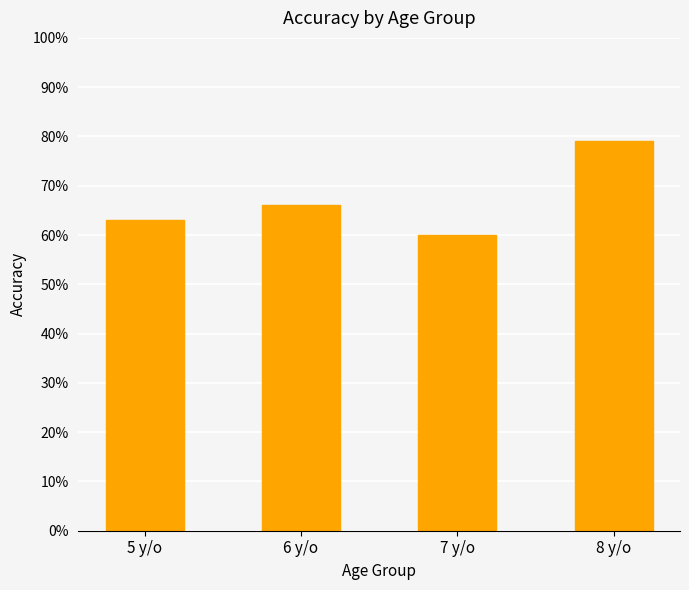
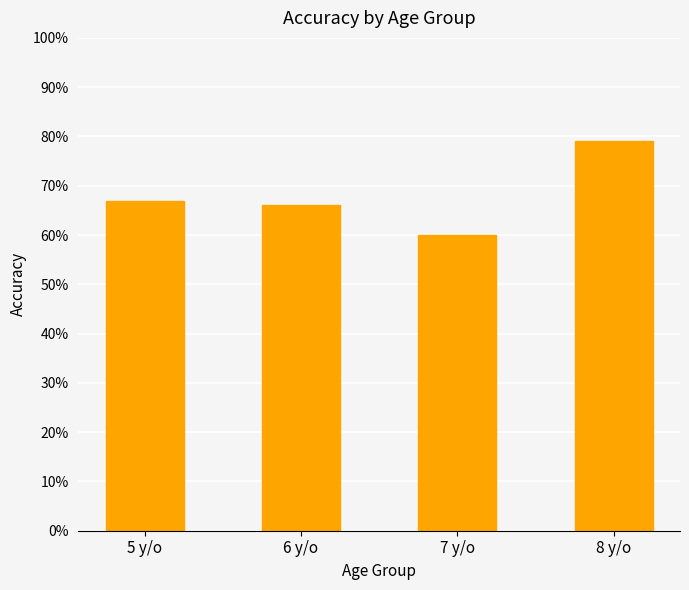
  {
-   "5 y/o": "63%",
+   "5 y/o": "67%",
    "6 y/o": "66%",
    "7 y/o": "60%",
    "8 y/o": "79%"
  }
